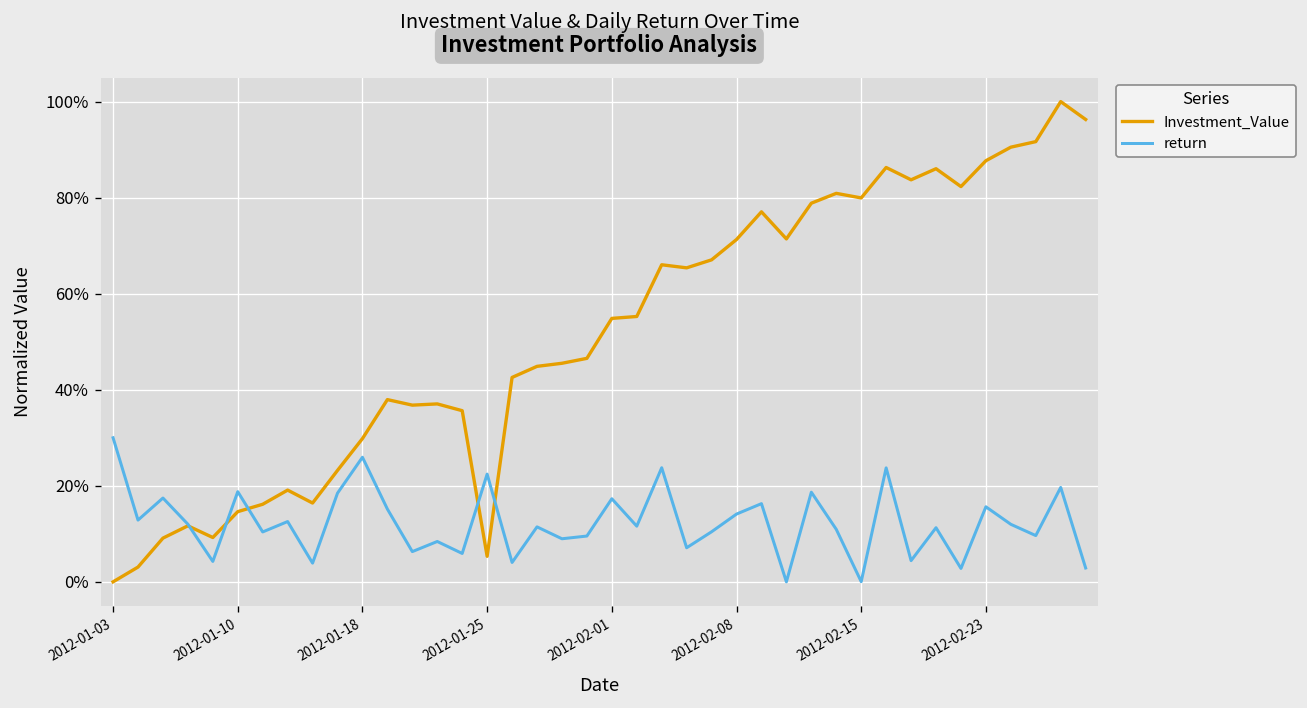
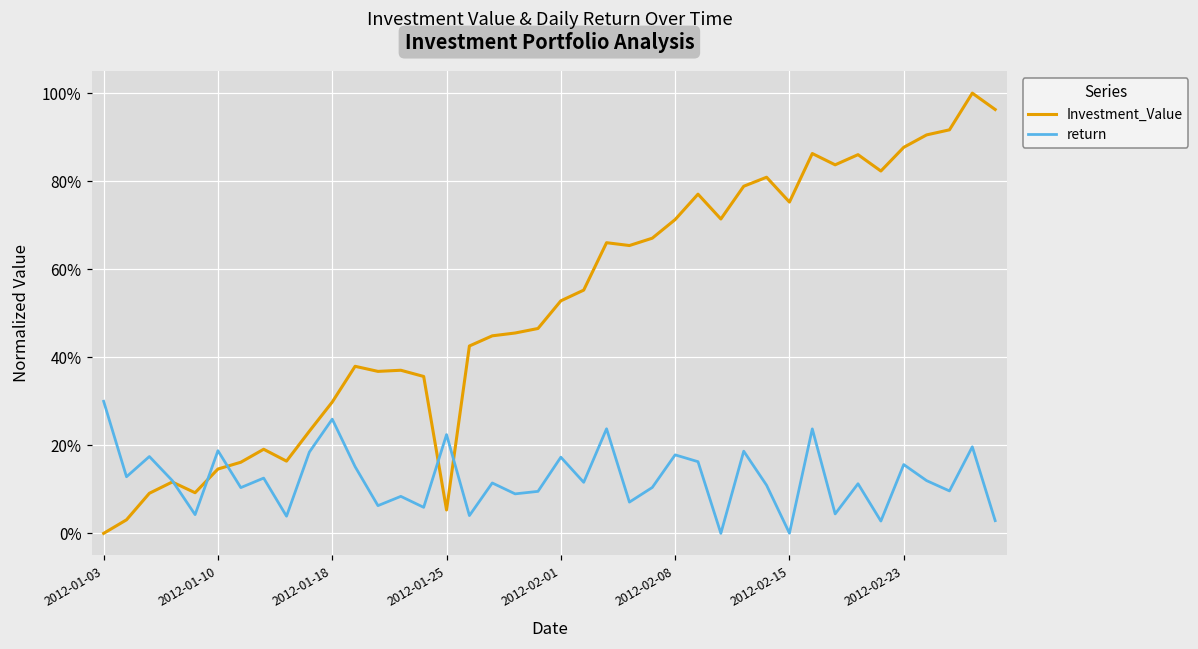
  {
    "Investment_Value": {
      "2012-01-03": "0%",
      "2012-01-10": "15%",
      "2012-01-18": "30%",
      "2012-01-25": "5%",
-     "2012-02-01": "55%",
+     "2012-02-01": "53%",
      "2012-02-08": "71%",
-     "2012-02-15": "80%",
+     "2012-02-15": "75%",
      "2012-02-23": "88%"
    },
    "return": {
      "2012-01-03": "30%",
      "2012-01-10": "19%",
      "2012-01-18": "26%",
      "2012-01-25": "22%",
      "2012-02-01": "17%",
-     "2012-02-08": "14%",
+     "2012-02-08": "18%",
      "2012-02-15": "0%",
      "2012-02-23": "16%"
    }
  }
